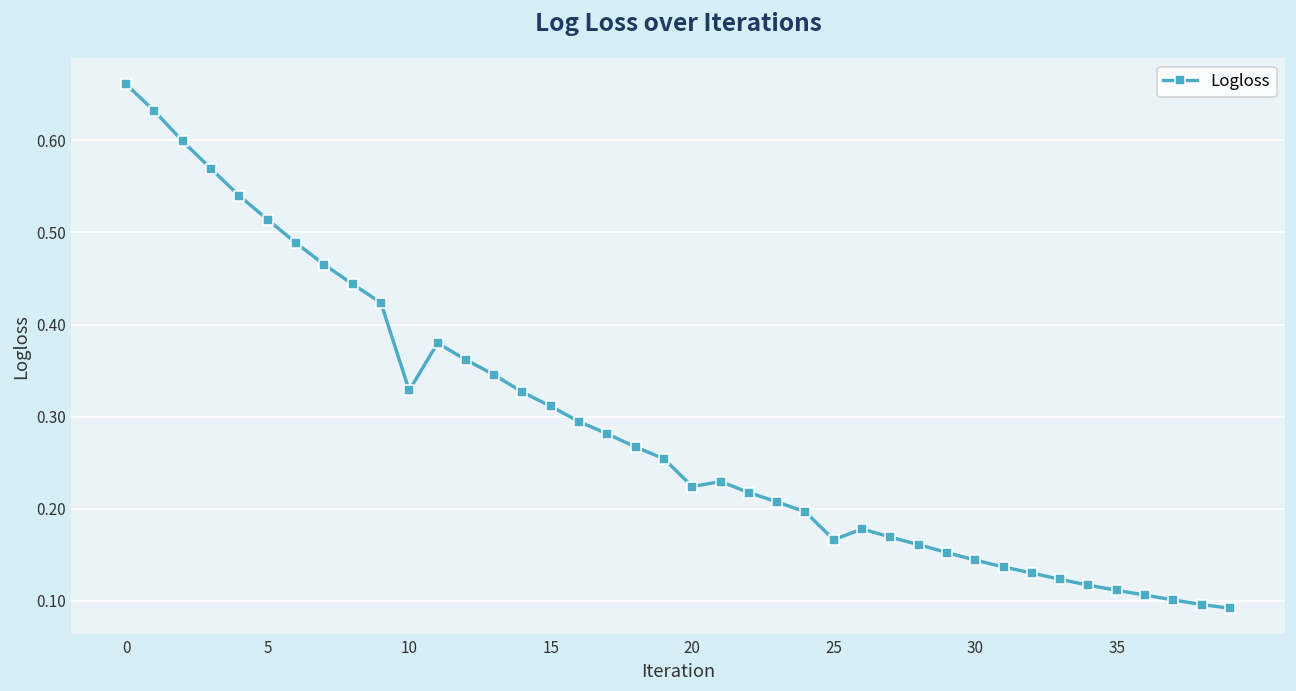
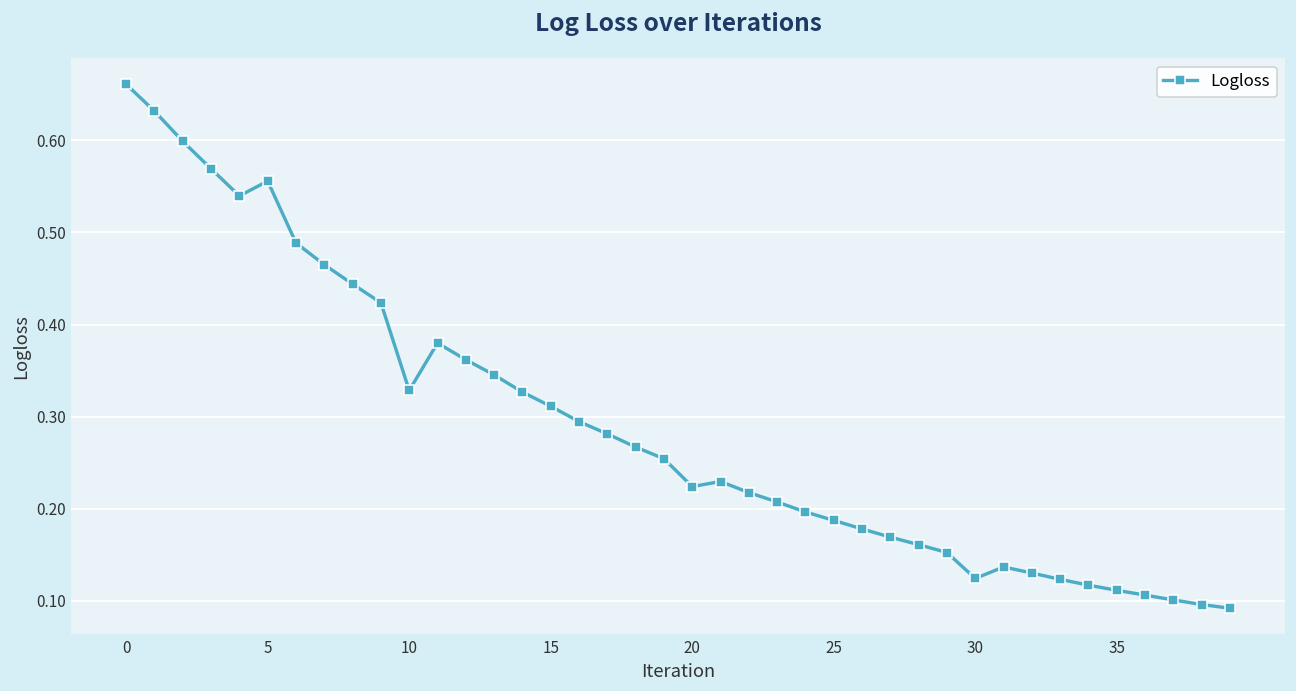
  {
    "0": 0.66,
-   "5": 0.51,
+   "5": 0.56,
    "10": 0.33,
    "15": 0.31,
    "20": 0.22,
-   "25": 0.17,
-   "30": 0.14,
+   "25": 0.19,
+   "30": 0.12,
    "35": 0.11
  }
